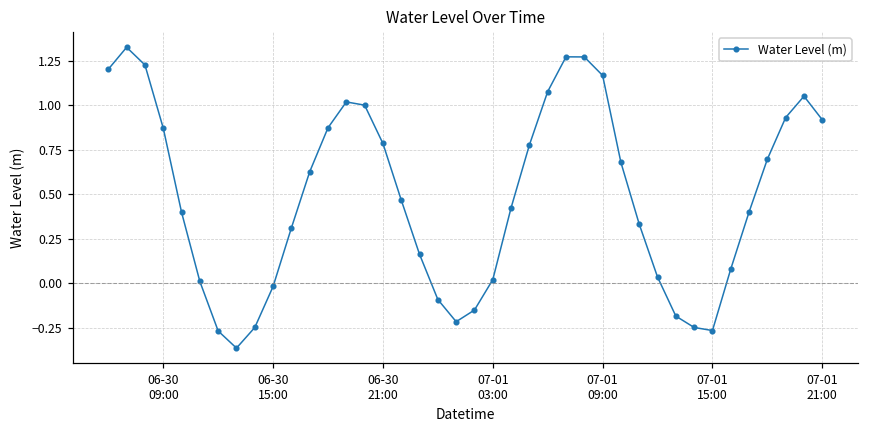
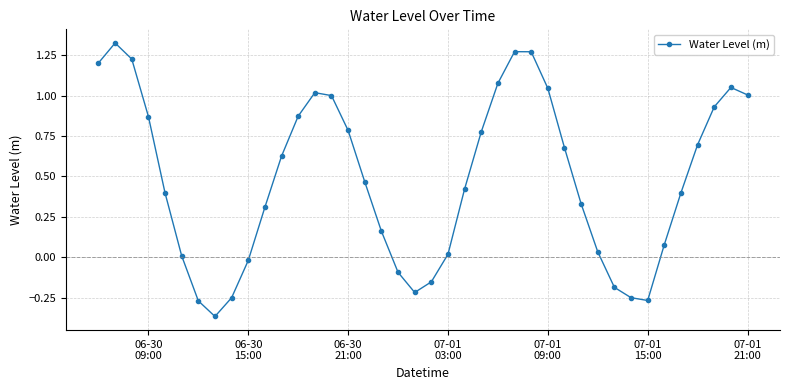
  {
    "06-30 09:00": 0.87,
    "06-30 15:00": -0.02,
    "06-30 21:00": 0.78,
    "07-01 03:00": 0.02,
-   "07-01 09:00": 1.17,
+   "07-01 09:00": 1.04,
    "07-01 15:00": -0.27,
-   "07-01 21:00": 0.92
+   "07-01 21:00": 1.00
  }
